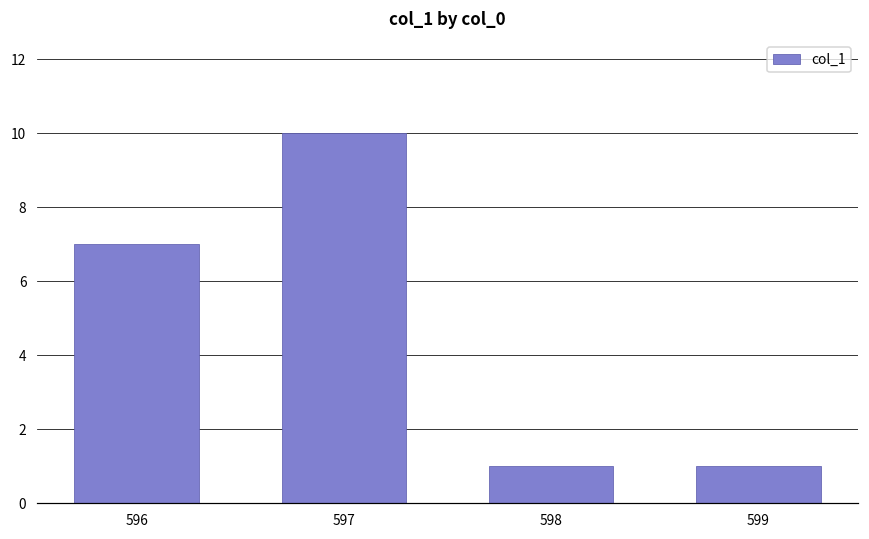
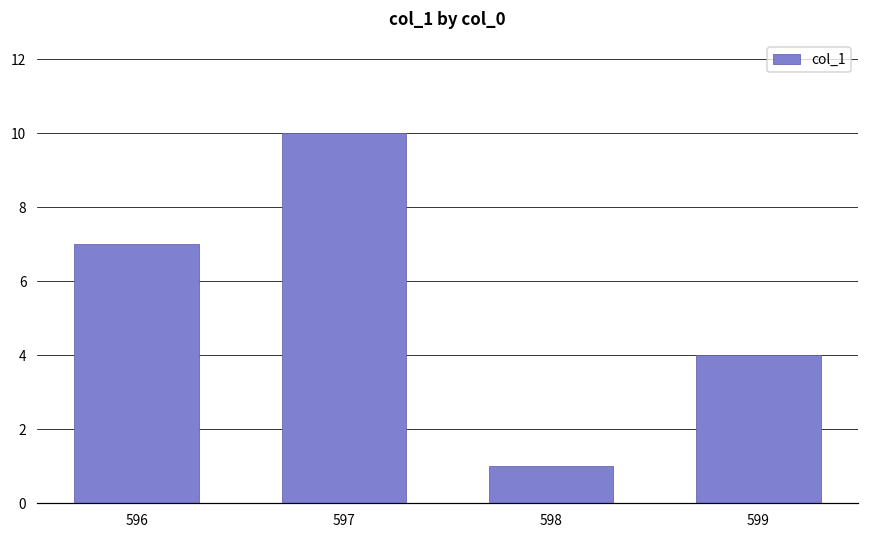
  {
    "596": 7,
    "597": 10,
    "598": 1,
-   "599": 1
+   "599": 4
  }
